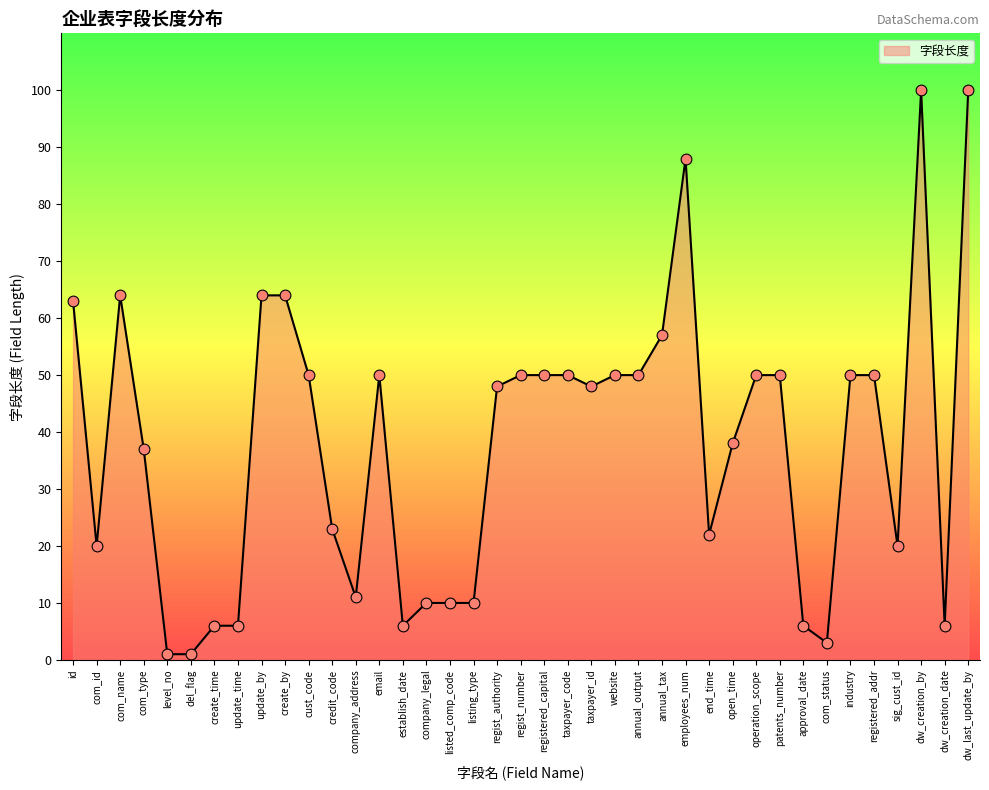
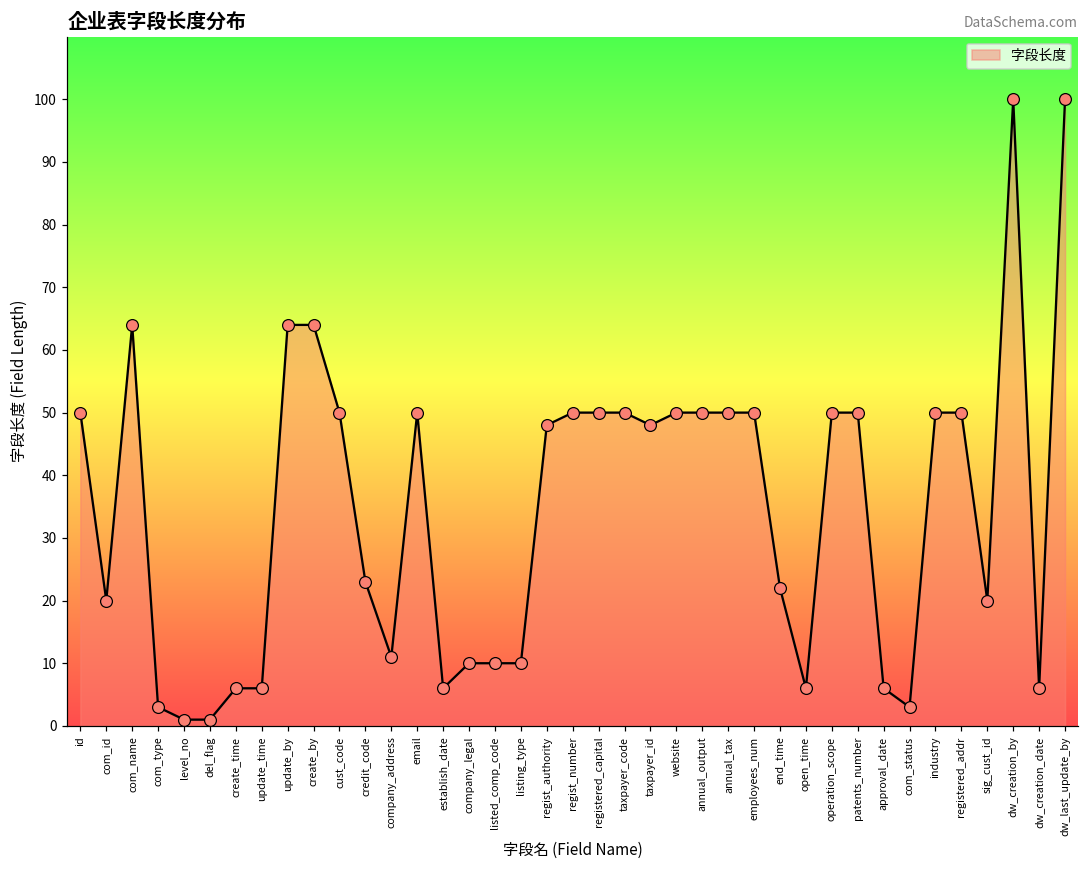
  {
-   "id": 63,
+   "id": 50,
    "com_id": 20,
    "com_name": 64,
-   "com_type": 37,
+   "com_type": 3,
    "level_no": 1,
    "del_flag": 1,
    "create_time": 6,
    "update_time": 6,
    "update_by": 64,
    "create_by": 64,
    "cust_code": 50,
    "credit_code": 23,
    "company_address": 11,
    "email": 50,
    "establish_date": 6,
    "company_legal": 10,
    "listed_comp_code": 10,
    "listing_type": 10,
    "regist_authority": 48,
    "regist_number": 50,
    "registered_capital": 50,
    "taxpayer_code": 50,
    "taxpayer_id": 48,
    "website": 50,
    "annual_output": 50,
-   "annual_tax": 57,
-   "employees_num": 88,
+   "annual_tax": 50,
+   "employees_num": 50,
    "end_time": 22,
-   "open_time": 38,
+   "open_time": 6,
    "operation_scope": 50,
    "patents_number": 50,
    "approval_date": 6,
    "com_status": 3,
    "industry": 50,
    "registered_addr": 50,
    "sig_cust_id": 20,
    "dw_creation_by": 100,
    "dw_creation_date": 6,
    "dw_last_update_by": 100
  }
